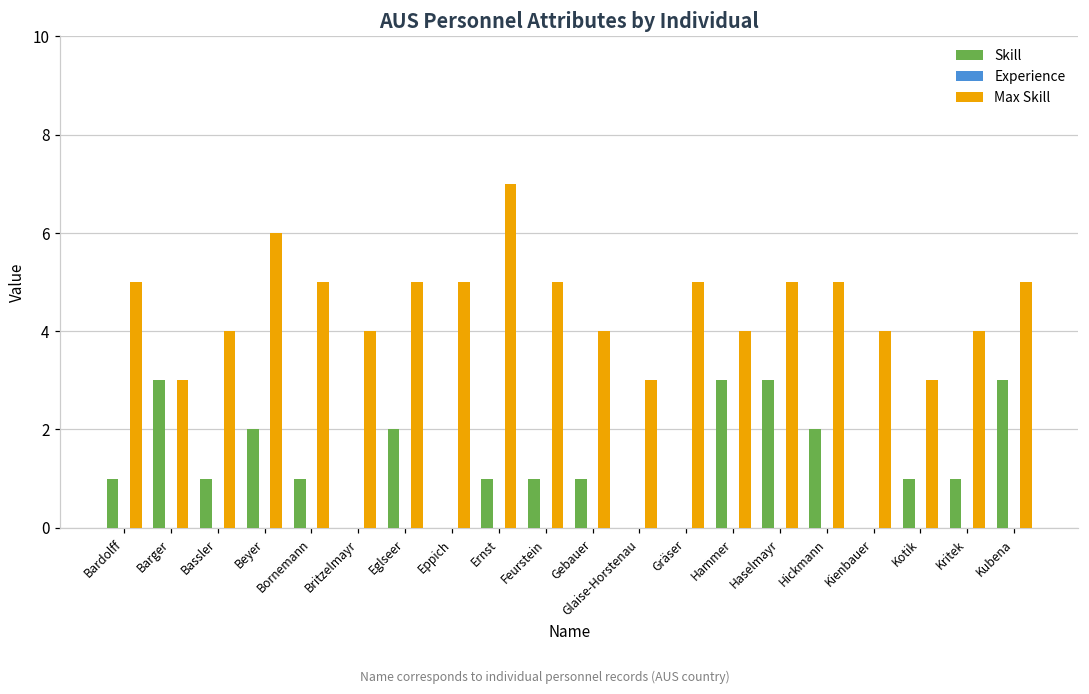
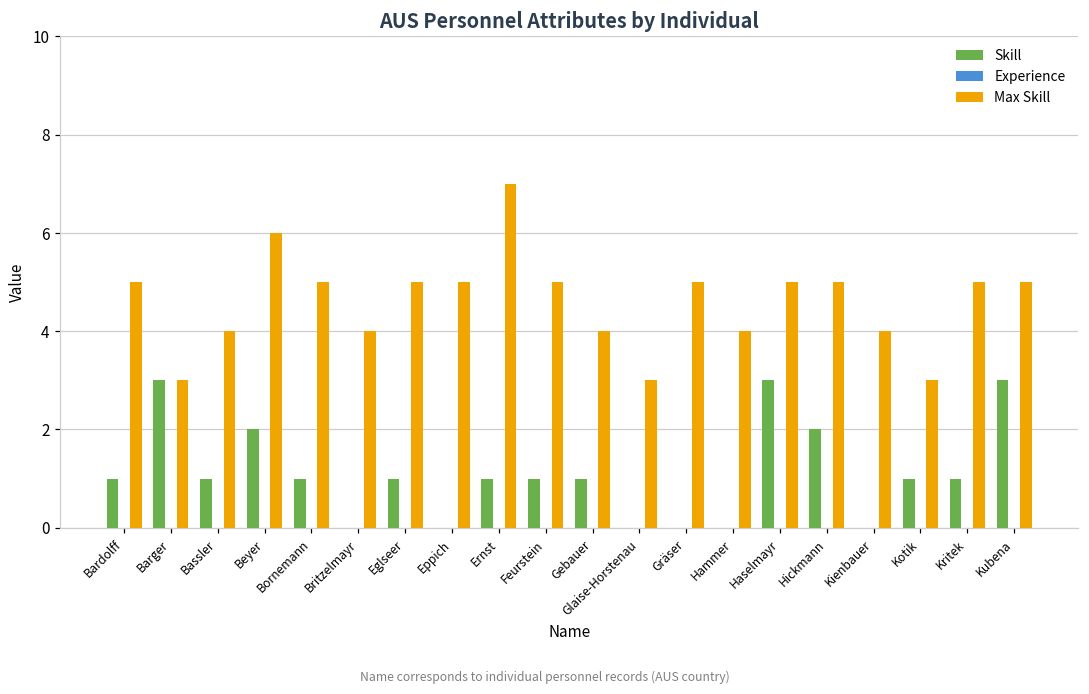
  {
    "Skill": {
      "Bardolff": 1,
      "Barger": 3,
      "Bassler": 1,
      "Beyer": 2,
      "Bornemann": 1,
      "Britzelmayr": 0,
-     "Eglseer": 2,
+     "Eglseer": 1,
      "Eppich": 0,
      "Ernst": 1,
      "Feurstein": 1,
      "Gebauer": 1,
      "Glaise-Horstenau": 0,
      "Gräser": 0,
-     "Hammer": 3,
+     "Hammer": 0,
      "Haselmayr": 3,
      "Hickmann": 2,
      "Kienbauer": 0,
      "Kotik": 1,
      "Kritek": 1,
      "Kubena": 3
    },
    "Experience": {
      "Bardolff": 0,
      "Barger": 0,
      "Bassler": 0,
      "Beyer": 0,
      "Bornemann": 0,
      "Britzelmayr": 0,
      "Eglseer": 0,
      "Eppich": 0,
      "Ernst": 0,
      "Feurstein": 0,
      "Gebauer": 0,
      "Glaise-Horstenau": 0,
      "Gräser": 0,
      "Hammer": 0,
      "Haselmayr": 0,
      "Hickmann": 0,
      "Kienbauer": 0,
      "Kotik": 0,
      "Kritek": 0,
      "Kubena": 0
    },
    "Max Skill": {
      "Bardolff": 5,
      "Barger": 3,
      "Bassler": 4,
      "Beyer": 6,
      "Bornemann": 5,
      "Britzelmayr": 4,
      "Eglseer": 5,
      "Eppich": 5,
      "Ernst": 7,
      "Feurstein": 5,
      "Gebauer": 4,
      "Glaise-Horstenau": 3,
      "Gräser": 5,
      "Hammer": 4,
      "Haselmayr": 5,
      "Hickmann": 5,
      "Kienbauer": 4,
      "Kotik": 3,
-     "Kritek": 4,
+     "Kritek": 5,
      "Kubena": 5
    }
  }
